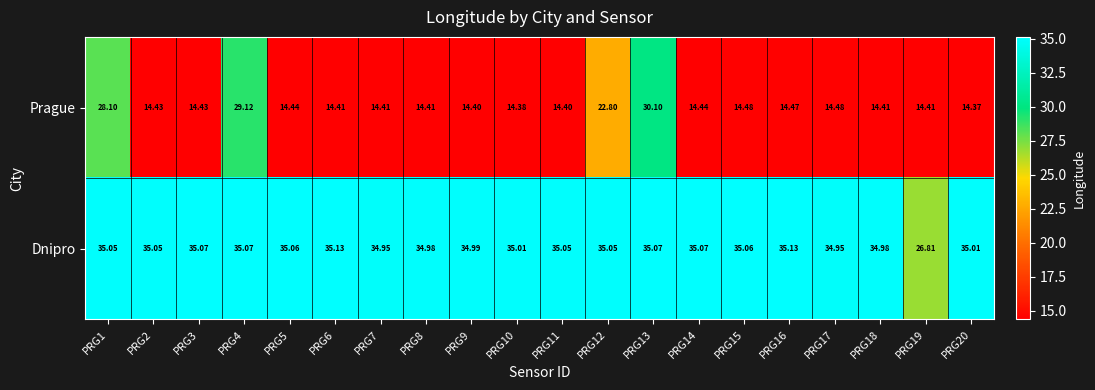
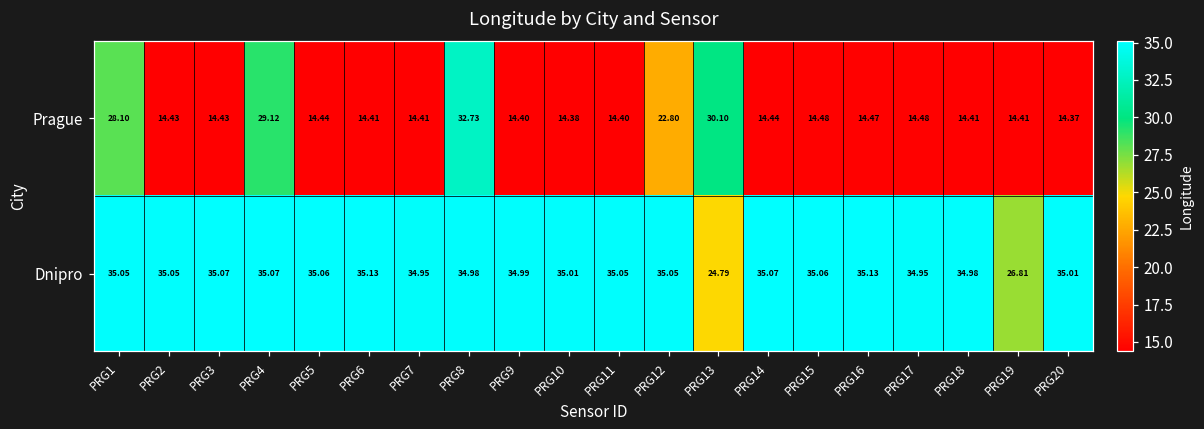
  {
    "Prague": {
      "PRG1": 28.10,
      "PRG2": 14.43,
      "PRG3": 14.43,
      "PRG4": 29.12,
      "PRG5": 14.44,
      "PRG6": 14.41,
      "PRG7": 14.41,
-     "PRG8": 14.41,
+     "PRG8": 32.73,
      "PRG9": 14.40,
      "PRG10": 14.38,
      "PRG11": 14.40,
      "PRG12": 22.80,
      "PRG13": 30.10,
      "PRG14": 14.44,
      "PRG15": 14.48,
      "PRG16": 14.47,
      "PRG17": 14.48,
      "PRG18": 14.41,
      "PRG19": 14.41,
      "PRG20": 14.37
    },
    "Dnipro": {
      "PRG1": 35.05,
      "PRG2": 35.05,
      "PRG3": 35.07,
      "PRG4": 35.07,
      "PRG5": 35.06,
      "PRG6": 35.13,
      "PRG7": 34.95,
      "PRG8": 34.98,
      "PRG9": 34.99,
      "PRG10": 35.01,
      "PRG11": 35.05,
      "PRG12": 35.05,
-     "PRG13": 35.07,
+     "PRG13": 24.79,
      "PRG14": 35.07,
      "PRG15": 35.06,
      "PRG16": 35.13,
      "PRG17": 34.95,
      "PRG18": 34.98,
      "PRG19": 26.81,
      "PRG20": 35.01
    }
  }
